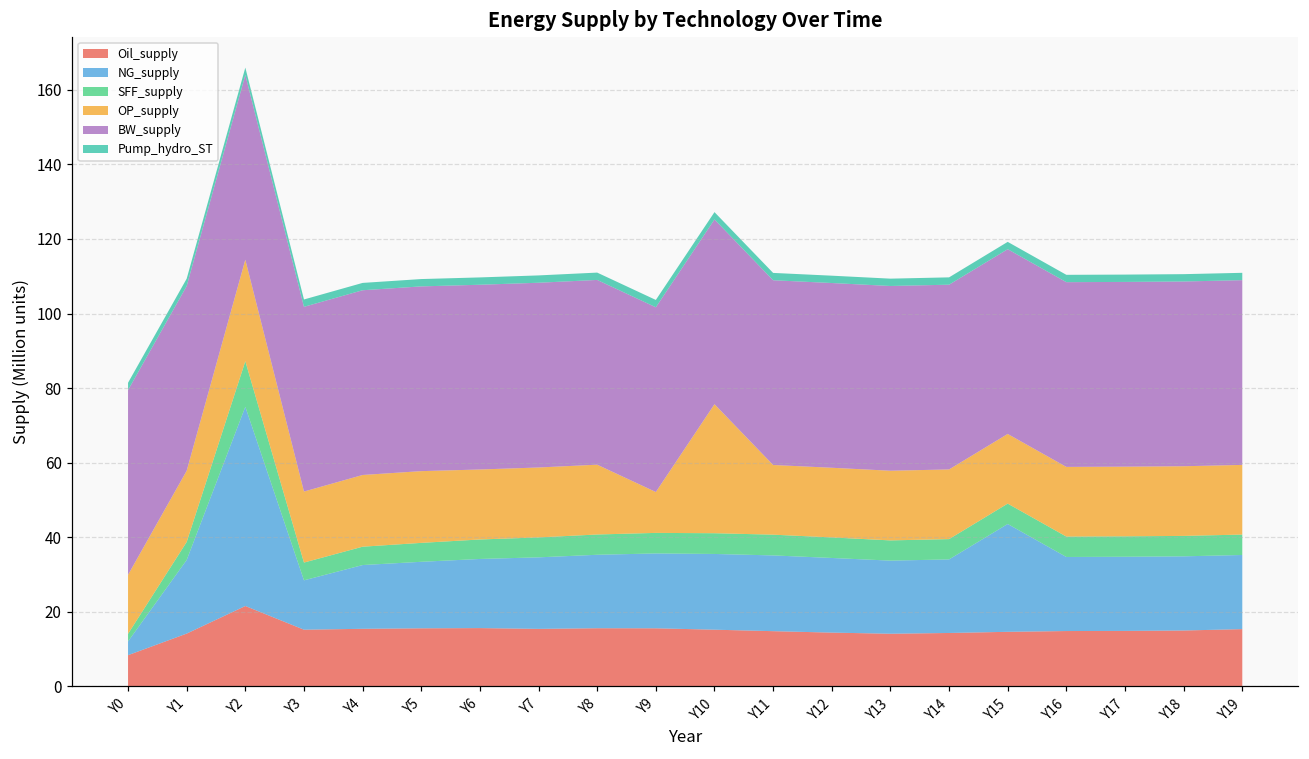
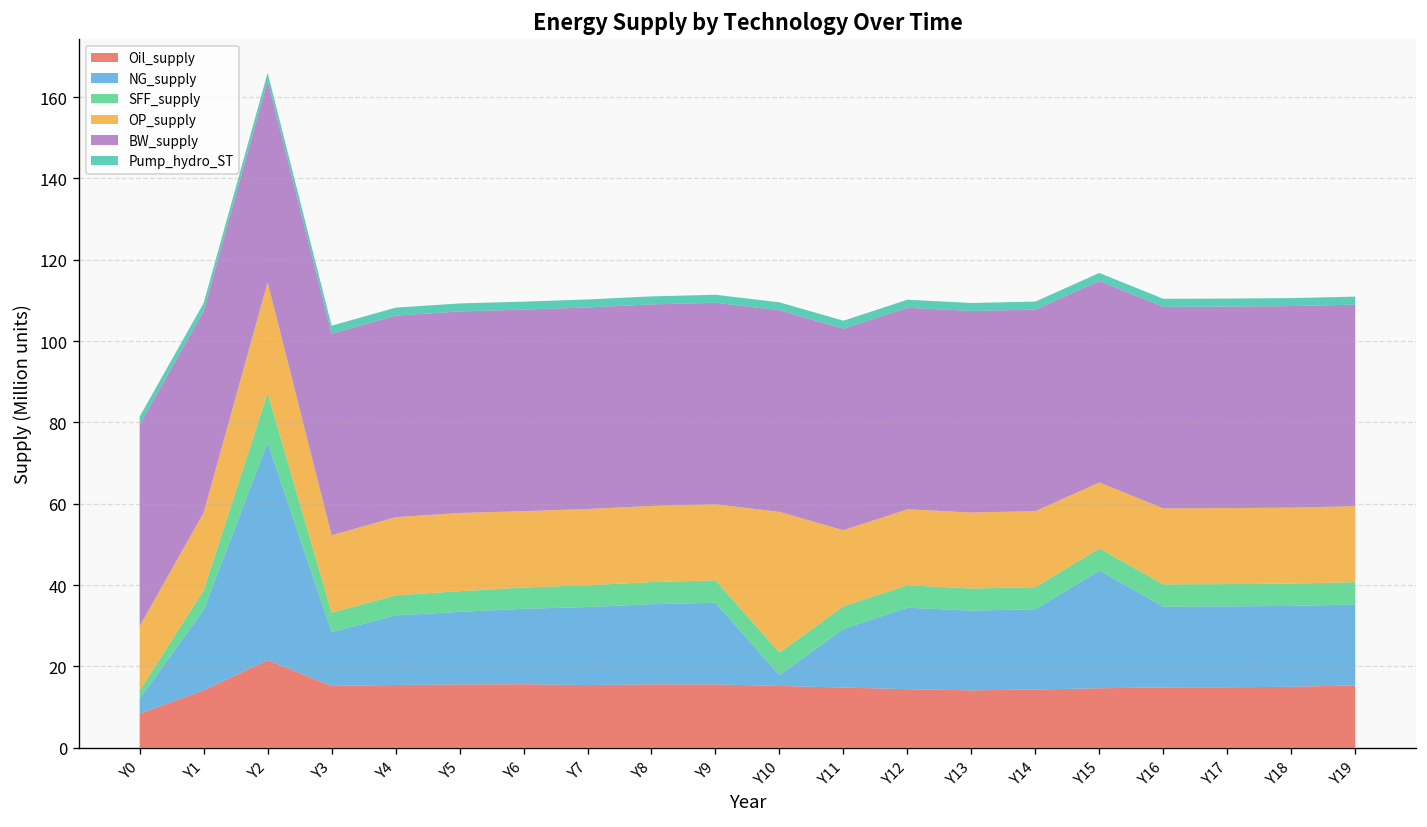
  {
    "Oil_supply": {
      "Y0": 8,
      "Y1": 14,
      "Y2": 22,
      "Y3": 15,
      "Y4": 15,
      "Y5": 16,
      "Y6": 16,
      "Y7": 15,
      "Y8": 16,
      "Y9": 16,
      "Y10": 15,
      "Y11": 15,
      "Y12": 14,
      "Y13": 14,
      "Y14": 14,
      "Y15": 15,
      "Y16": 15,
      "Y17": 15,
      "Y18": 15,
      "Y19": 15
    },
    "NG_supply": {
      "Y0": 4,
      "Y1": 20,
      "Y2": 53,
      "Y3": 13,
      "Y4": 17,
      "Y5": 18,
      "Y6": 19,
      "Y7": 19,
      "Y8": 20,
      "Y9": 20,
-     "Y10": 20,
-     "Y11": 20,
+     "Y10": 3,
+     "Y11": 14,
      "Y12": 20,
      "Y13": 20,
      "Y14": 20,
      "Y15": 29,
      "Y16": 20,
      "Y17": 20,
      "Y18": 20,
      "Y19": 20
    },
    "OP_supply": {
      "Y0": 16,
      "Y1": 19,
      "Y2": 27,
      "Y3": 19,
      "Y4": 19,
      "Y5": 19,
      "Y6": 19,
      "Y7": 19,
      "Y8": 19,
-     "Y9": 11,
+     "Y9": 19,
      "Y10": 35,
      "Y11": 19,
      "Y12": 19,
      "Y13": 19,
      "Y14": 19,
-     "Y15": 19,
+     "Y15": 16,
      "Y16": 19,
      "Y17": 19,
      "Y18": 19,
      "Y19": 19
    },
    "BW_supply": {
      "Y0": 50,
      "Y1": 50,
      "Y2": 50,
      "Y3": 50,
      "Y4": 50,
      "Y5": 50,
      "Y6": 50,
      "Y7": 50,
      "Y8": 50,
      "Y9": 50,
      "Y10": 50,
      "Y11": 50,
      "Y12": 50,
      "Y13": 50,
      "Y14": 50,
      "Y15": 50,
      "Y16": 50,
      "Y17": 50,
      "Y18": 50,
      "Y19": 50
    }
  }
